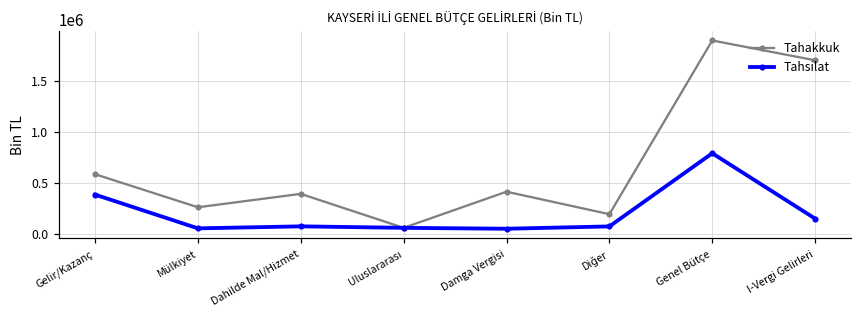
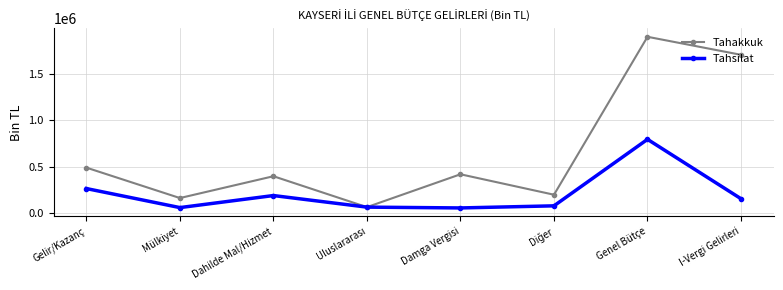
  {
    "Tahakkuk": {
-     "Gelir/Kazanç": 600000,
-     "Mülkiyet": 300000,
+     "Gelir/Kazanç": 500000,
+     "Mülkiyet": 200000,
      "Dahilde Mal/Hizmet": 400000,
      "Damga Vergisi": 400000,
      "Diğer": 200000,
      "Genel Bütçe": 1900000,
      "I-Vergi Gelirleri": 1700000
    },
    "Tahsilat": {
-     "Gelir/Kazanç": 400000,
+     "Gelir/Kazanç": 300000,
      "Mülkiyet": 100000,
-     "Dahilde Mal/Hizmet": 100000,
+     "Dahilde Mal/Hizmet": 200000,
      "Damga Vergisi": 100000,
      "Diğer": 100000,
      "Genel Bütçe": 800000,
      "I-Vergi Gelirleri": 200000
    }
  }
